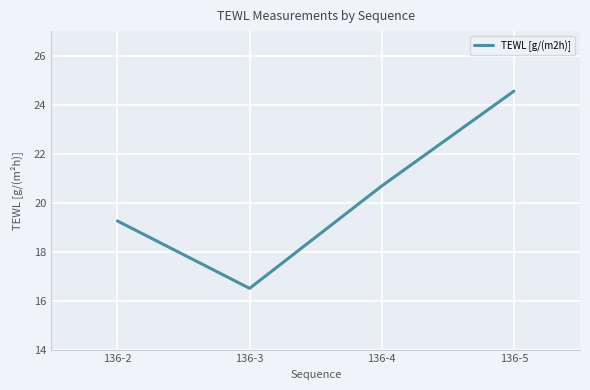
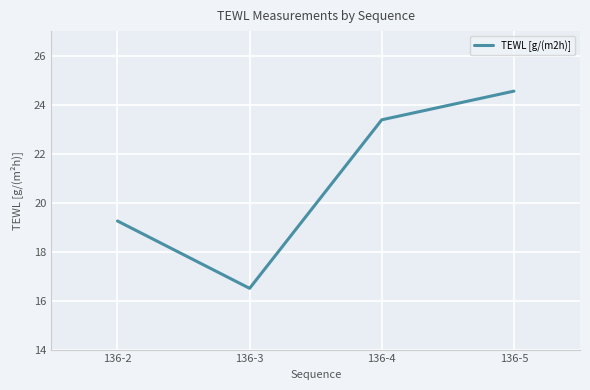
  {
    "136-2": 19.3,
    "136-3": 16.5,
-   "136-4": 20.7,
+   "136-4": 23.4,
    "136-5": 24.6
  }
